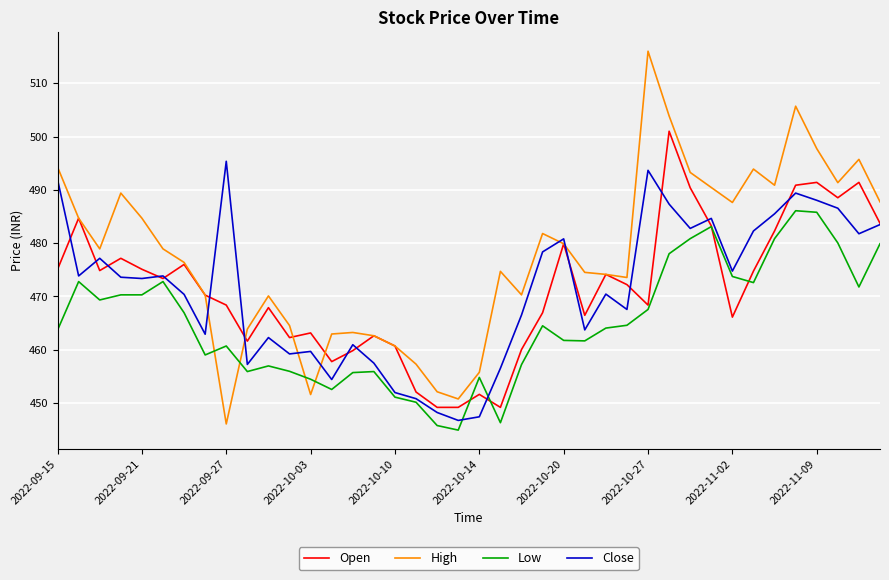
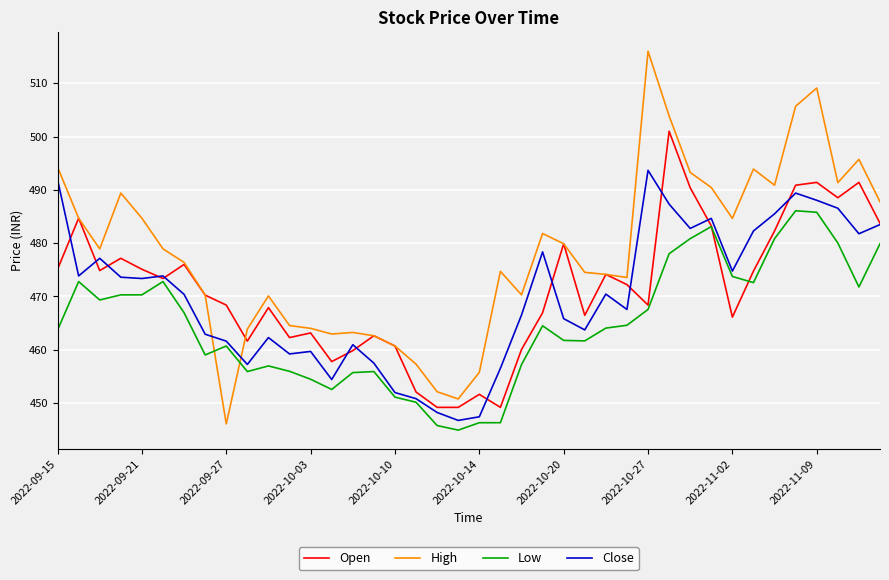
  {
    "Open": {
      "2022-09-15": 475,
      "2022-09-21": 475,
      "2022-09-27": 468,
      "2022-10-03": 463,
      "2022-10-14": 452,
      "2022-10-27": 468,
      "2022-11-02": 466,
      "2022-11-09": 491
    },
    "High": {
      "2022-09-15": 494,
      "2022-09-21": 485,
      "2022-09-27": 446,
-     "2022-10-03": 452,
+     "2022-10-03": 464,
      "2022-10-14": 456,
      "2022-10-27": 516,
-     "2022-11-02": 488,
-     "2022-11-09": 498
+     "2022-11-02": 485,
+     "2022-11-09": 509
    },
    "Low": {
      "2022-09-15": 464,
      "2022-09-21": 470,
      "2022-09-27": 461,
      "2022-10-03": 454,
      "2022-10-10": 451,
-     "2022-10-14": 455,
+     "2022-10-14": 446,
      "2022-10-20": 462,
      "2022-10-27": 468,
      "2022-11-02": 474,
      "2022-11-09": 486
    },
    "Close": {
      "2022-09-15": 492,
      "2022-09-21": 473,
-     "2022-09-27": 495,
+     "2022-09-27": 462,
      "2022-10-03": 460,
      "2022-10-10": 452,
      "2022-10-14": 447,
-     "2022-10-20": 481,
+     "2022-10-20": 466,
      "2022-10-27": 494,
      "2022-11-02": 475,
      "2022-11-09": 488
    }
  }
